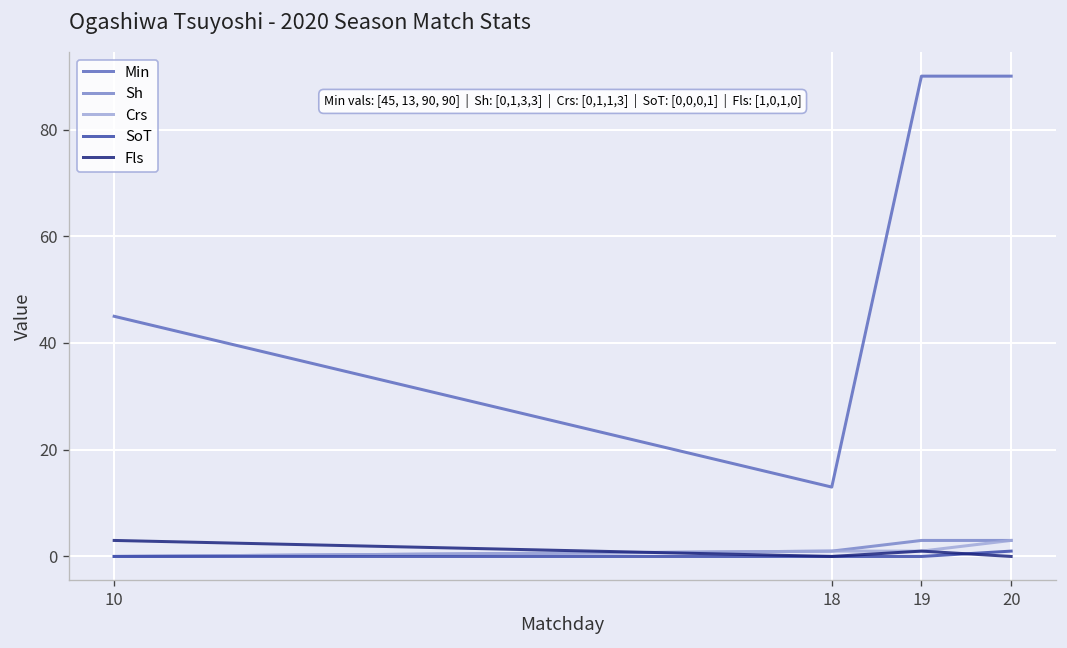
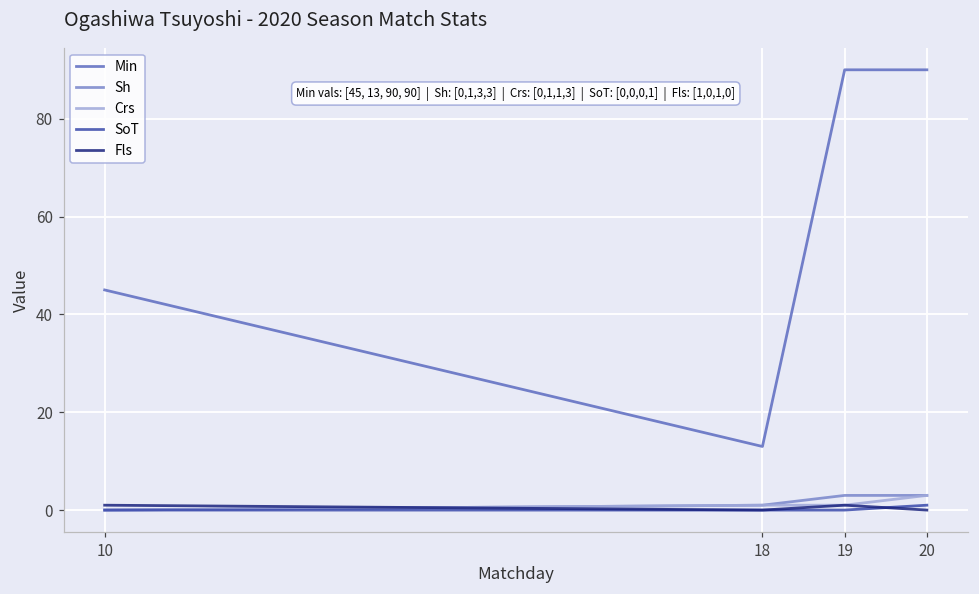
  {
    "Fls": {
-     "10": 3,
+     "10": 1,
      "20": 0
    }
  }
